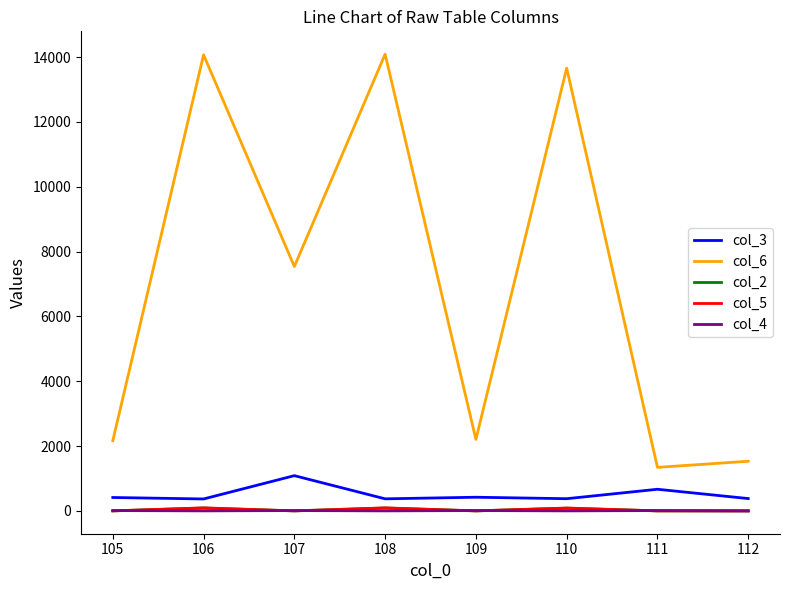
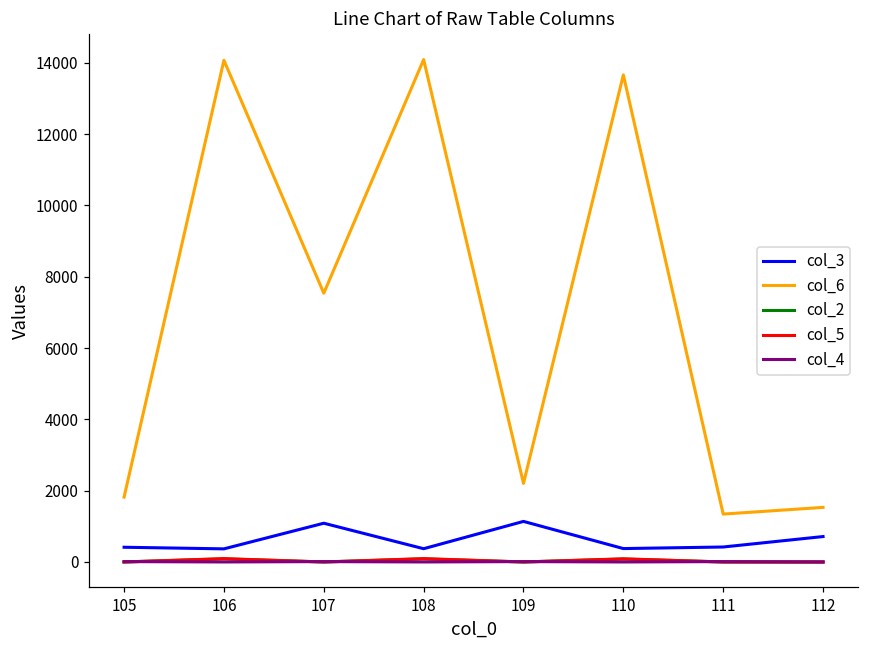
  {
    "col_3": {
      "105": 400,
      "106": 400,
      "107": 1100,
      "108": 400,
-     "109": 400,
+     "109": 1100,
      "110": 400,
-     "111": 700,
-     "112": 400
+     "111": 400,
+     "112": 700
    },
    "col_6": {
-     "105": 2200,
+     "105": 1800,
      "106": 14100,
      "107": 7500,
      "108": 14100,
      "109": 2200,
      "110": 13700,
      "111": 1300,
      "112": 1500
    },
    "col_5": {
      "106": 100,
      "108": 100,
      "110": 100
    },
    "col_4": {
      "106": 0,
      "108": 0,
      "110": 0
    }
  }
